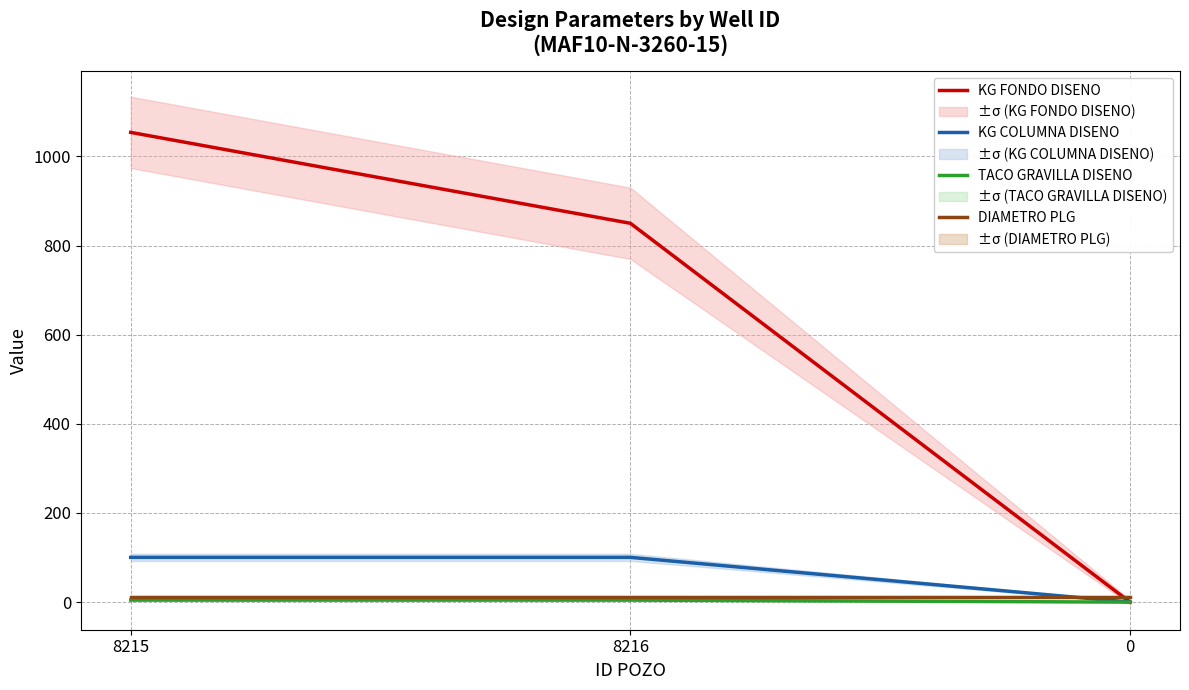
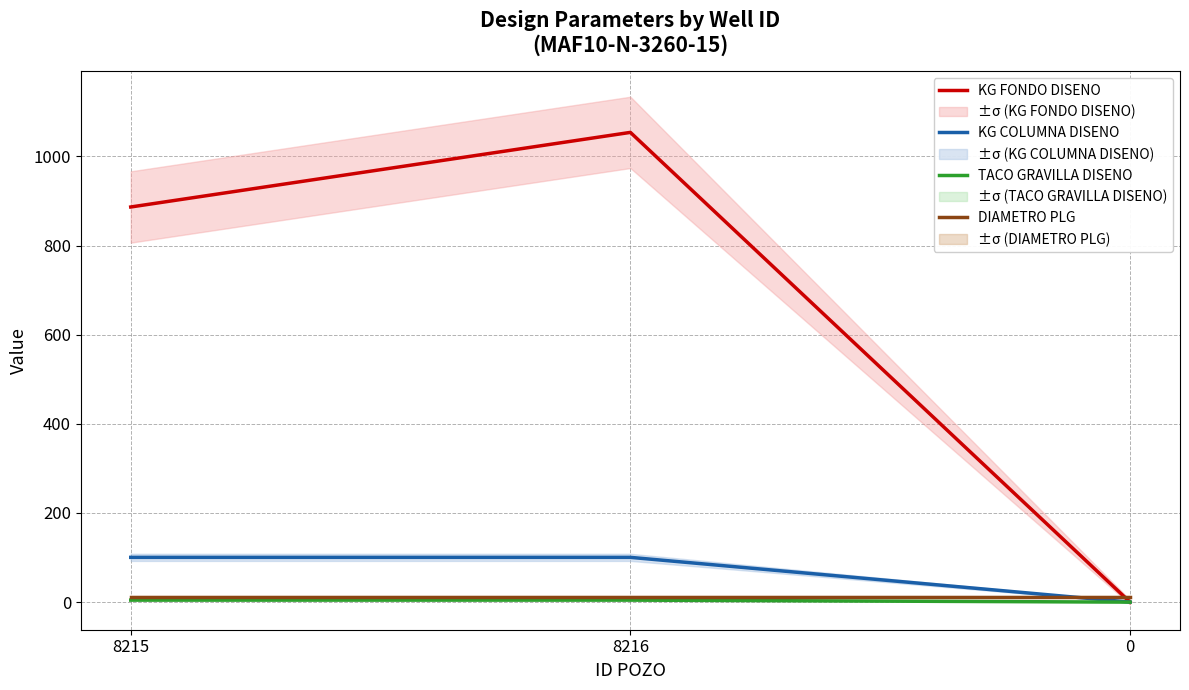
  {
    "KG FONDO DISENO": {
-     "8215": 1050,
-     "8216": 850
+     "8215": 890,
+     "8216": 1050
    },
    "KG COLUMNA DISENO": {
      "8215": 100,
      "8216": 100
    }
  }
